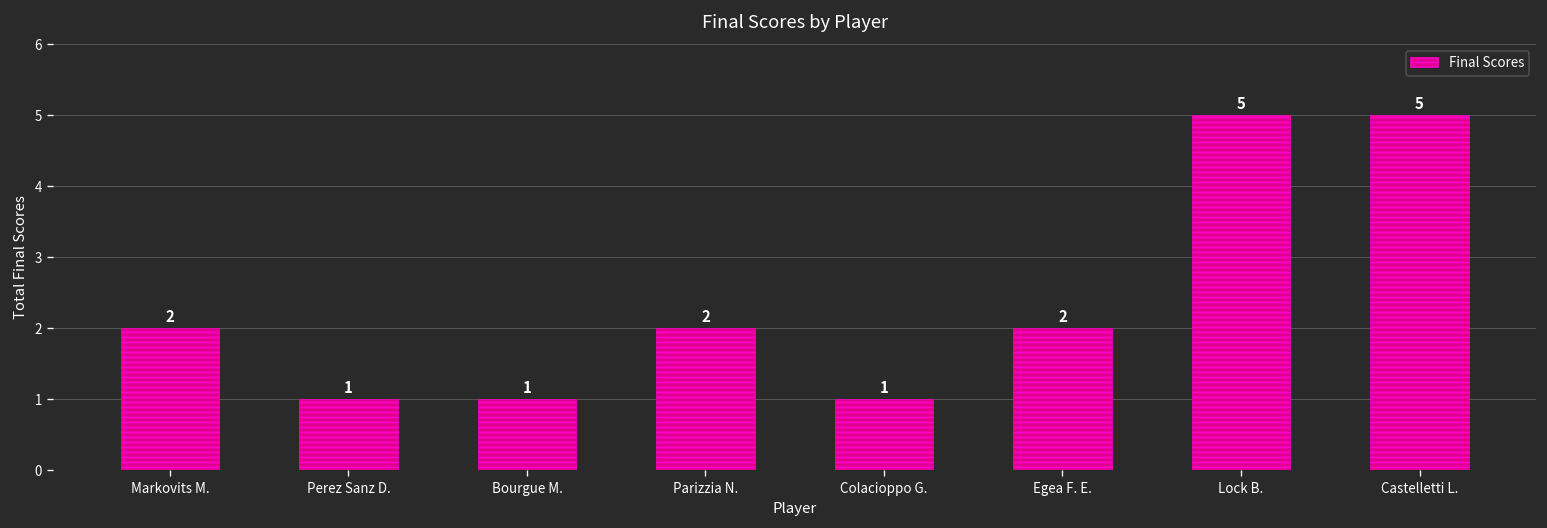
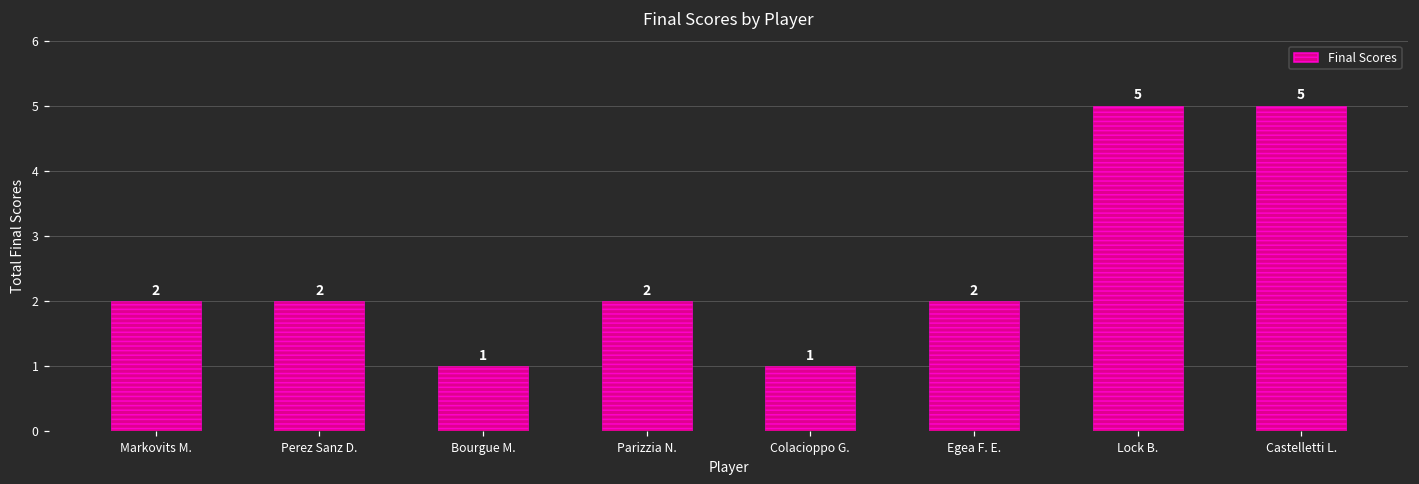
  {
    "Markovits M.": 2,
-   "Perez Sanz D.": 1,
+   "Perez Sanz D.": 2,
    "Bourgue M.": 1,
    "Parizzia N.": 2,
    "Colacioppo G.": 1,
    "Egea F. E.": 2,
    "Lock B.": 5,
    "Castelletti L.": 5
  }
